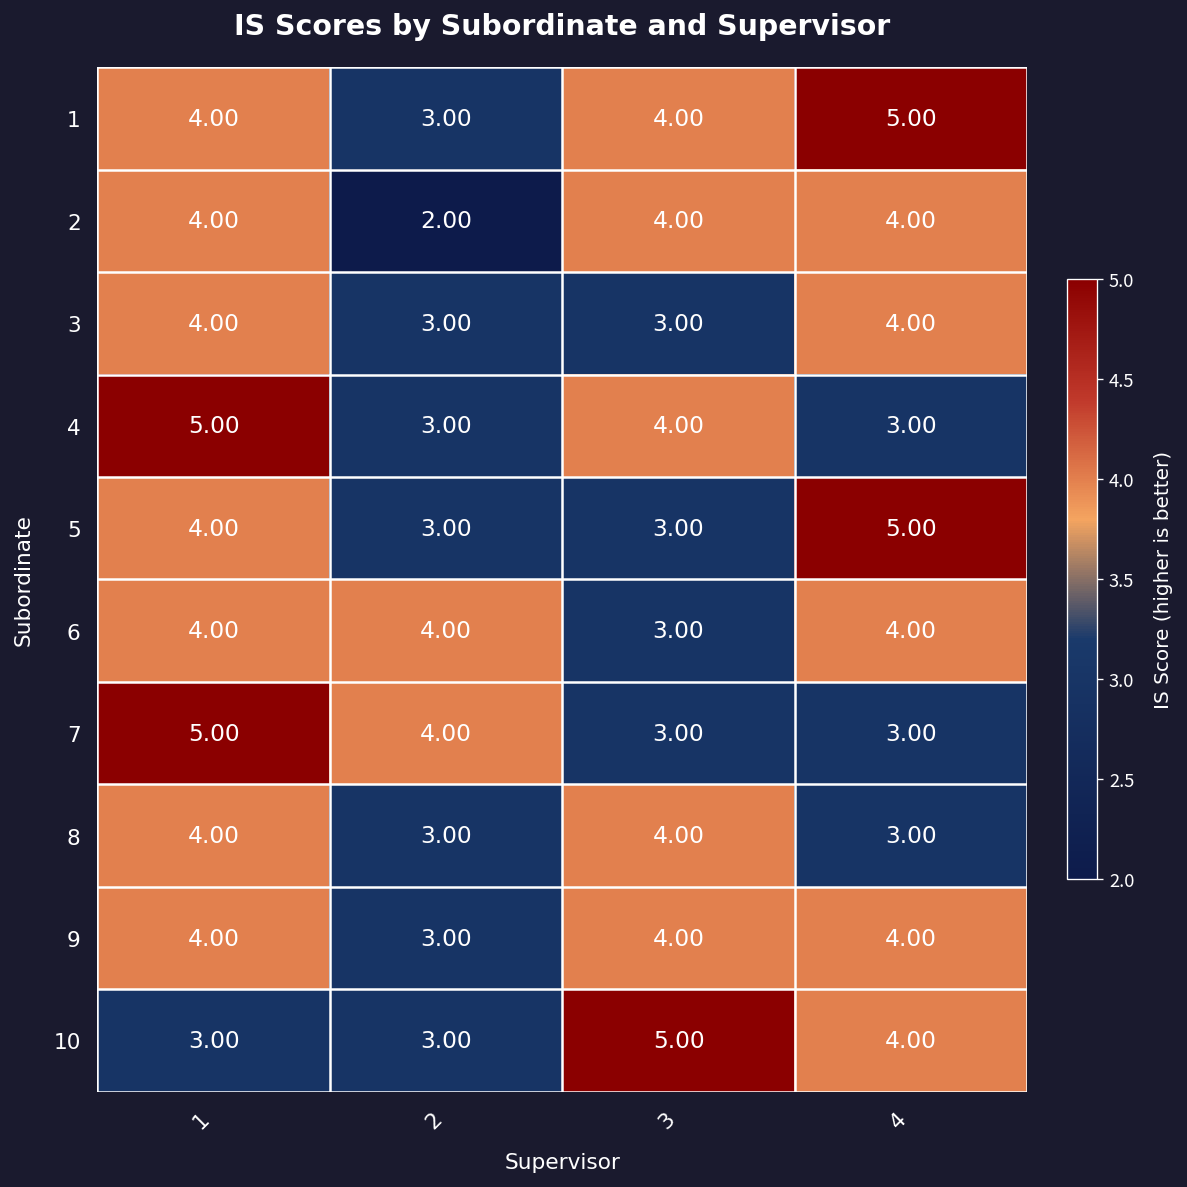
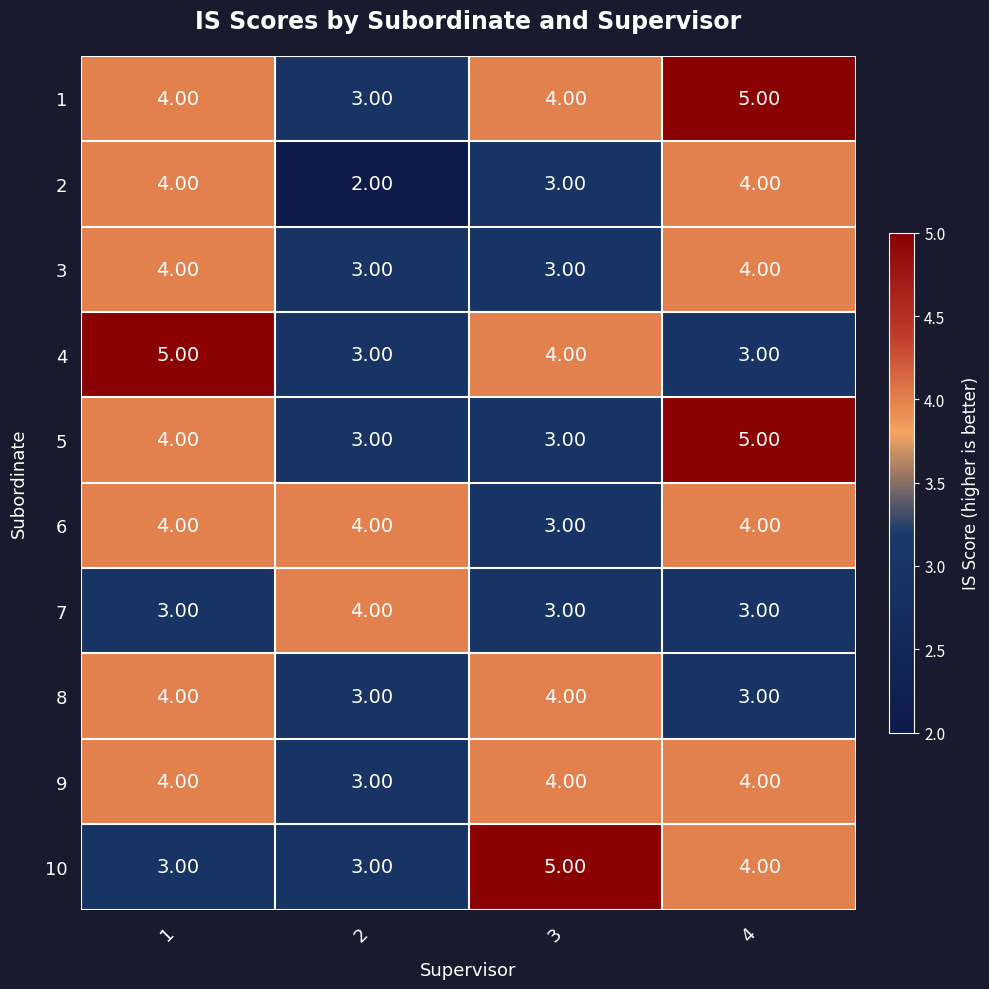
  {
    "1": {
      "1": 4.00,
      "2": 3.00,
      "3": 4.00,
      "4": 5.00
    },
    "2": {
      "1": 4.00,
      "2": 2.00,
-     "3": 4.00,
+     "3": 3.00,
      "4": 4.00
    },
    "3": {
      "1": 4.00,
      "2": 3.00,
      "3": 3.00,
      "4": 4.00
    },
    "4": {
      "1": 5.00,
      "2": 3.00,
      "3": 4.00,
      "4": 3.00
    },
    "5": {
      "1": 4.00,
      "2": 3.00,
      "3": 3.00,
      "4": 5.00
    },
    "6": {
      "1": 4.00,
      "2": 4.00,
      "3": 3.00,
      "4": 4.00
    },
    "7": {
-     "1": 5.00,
+     "1": 3.00,
      "2": 4.00,
      "3": 3.00,
      "4": 3.00
    },
    "8": {
      "1": 4.00,
      "2": 3.00,
      "3": 4.00,
      "4": 3.00
    },
    "9": {
      "1": 4.00,
      "2": 3.00,
      "3": 4.00,
      "4": 4.00
    },
    "10": {
      "1": 3.00,
      "2": 3.00,
      "3": 5.00,
      "4": 4.00
    }
  }
